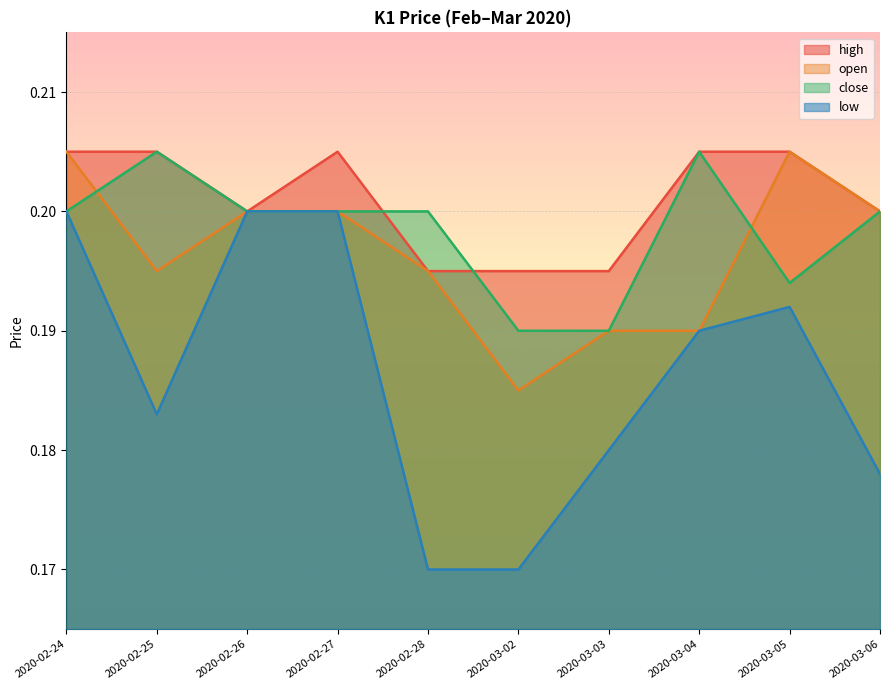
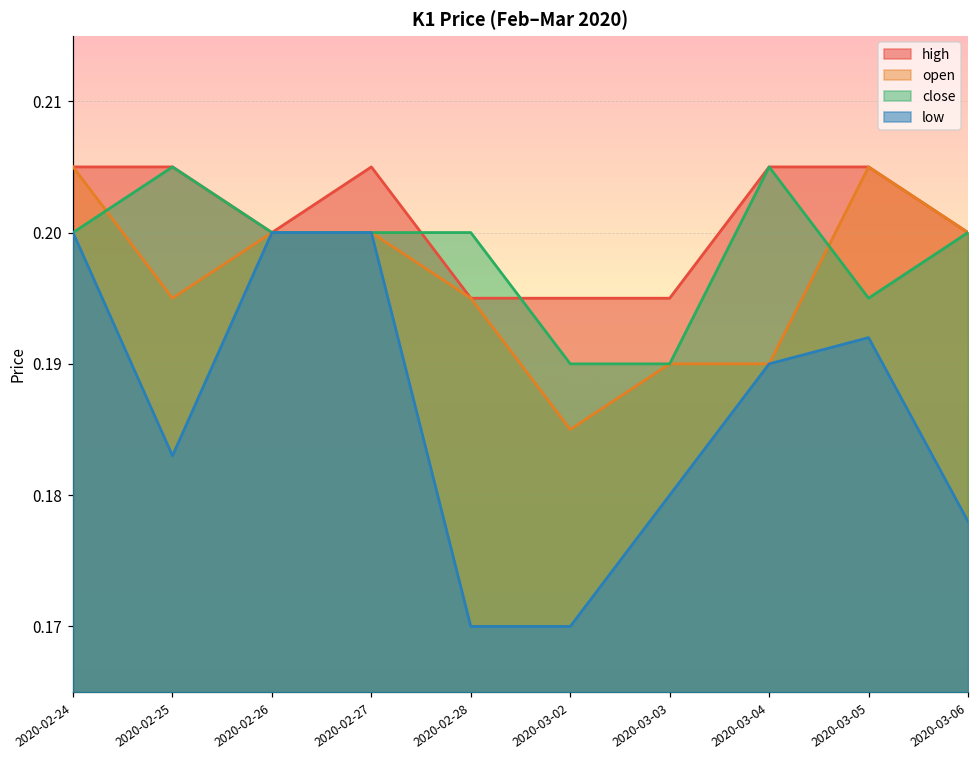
  {
    "close": {
      "2020-02-28": 0.200,
      "2020-03-02": 0.190,
-     "2020-03-05": 0.194
+     "2020-03-05": 0.195
    },
    "low": {
      "2020-02-25": 0.183,
      "2020-02-28": 0.170,
      "2020-03-02": 0.170,
      "2020-03-03": 0.180,
      "2020-03-05": 0.192,
      "2020-03-06": 0.178
    }
  }
